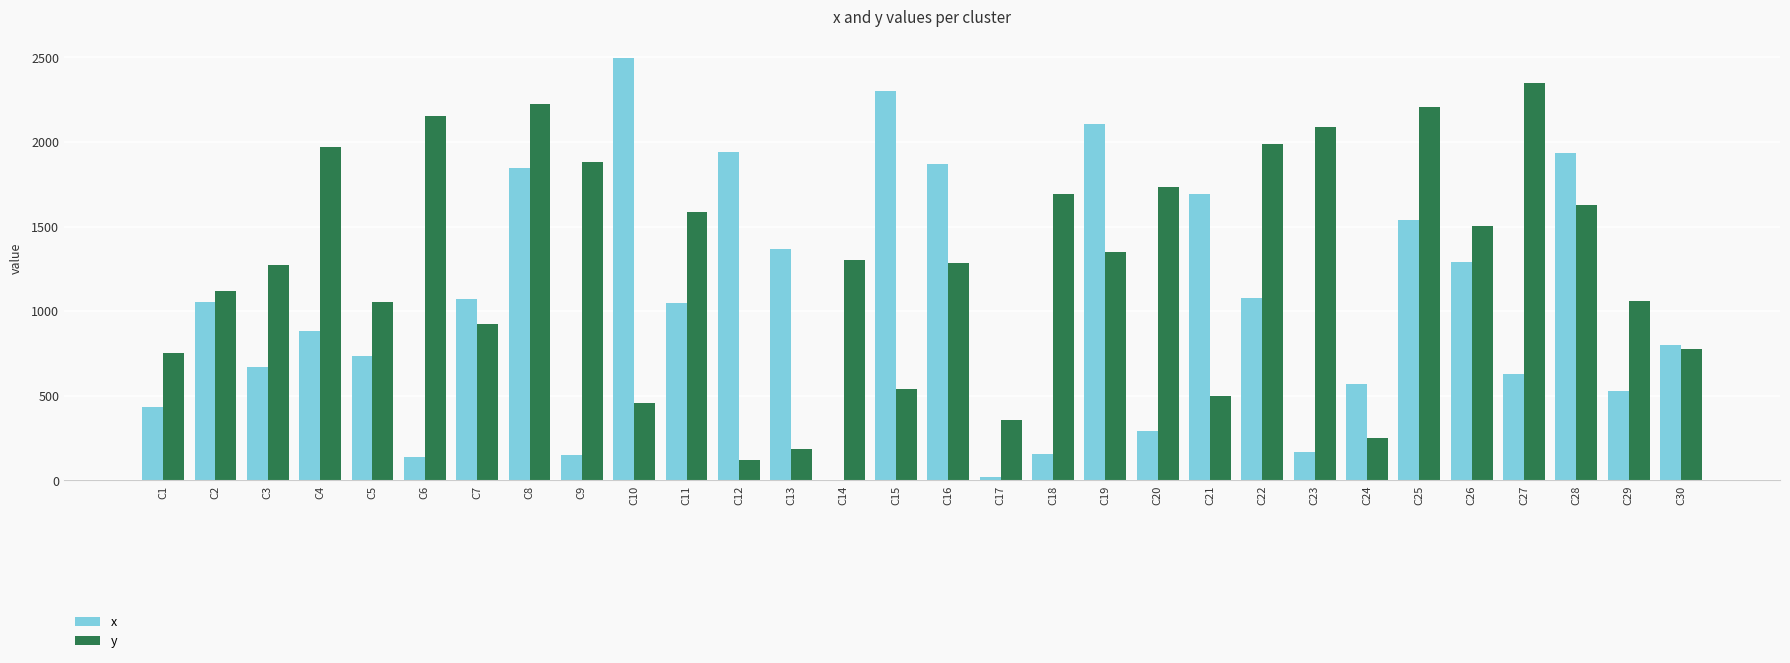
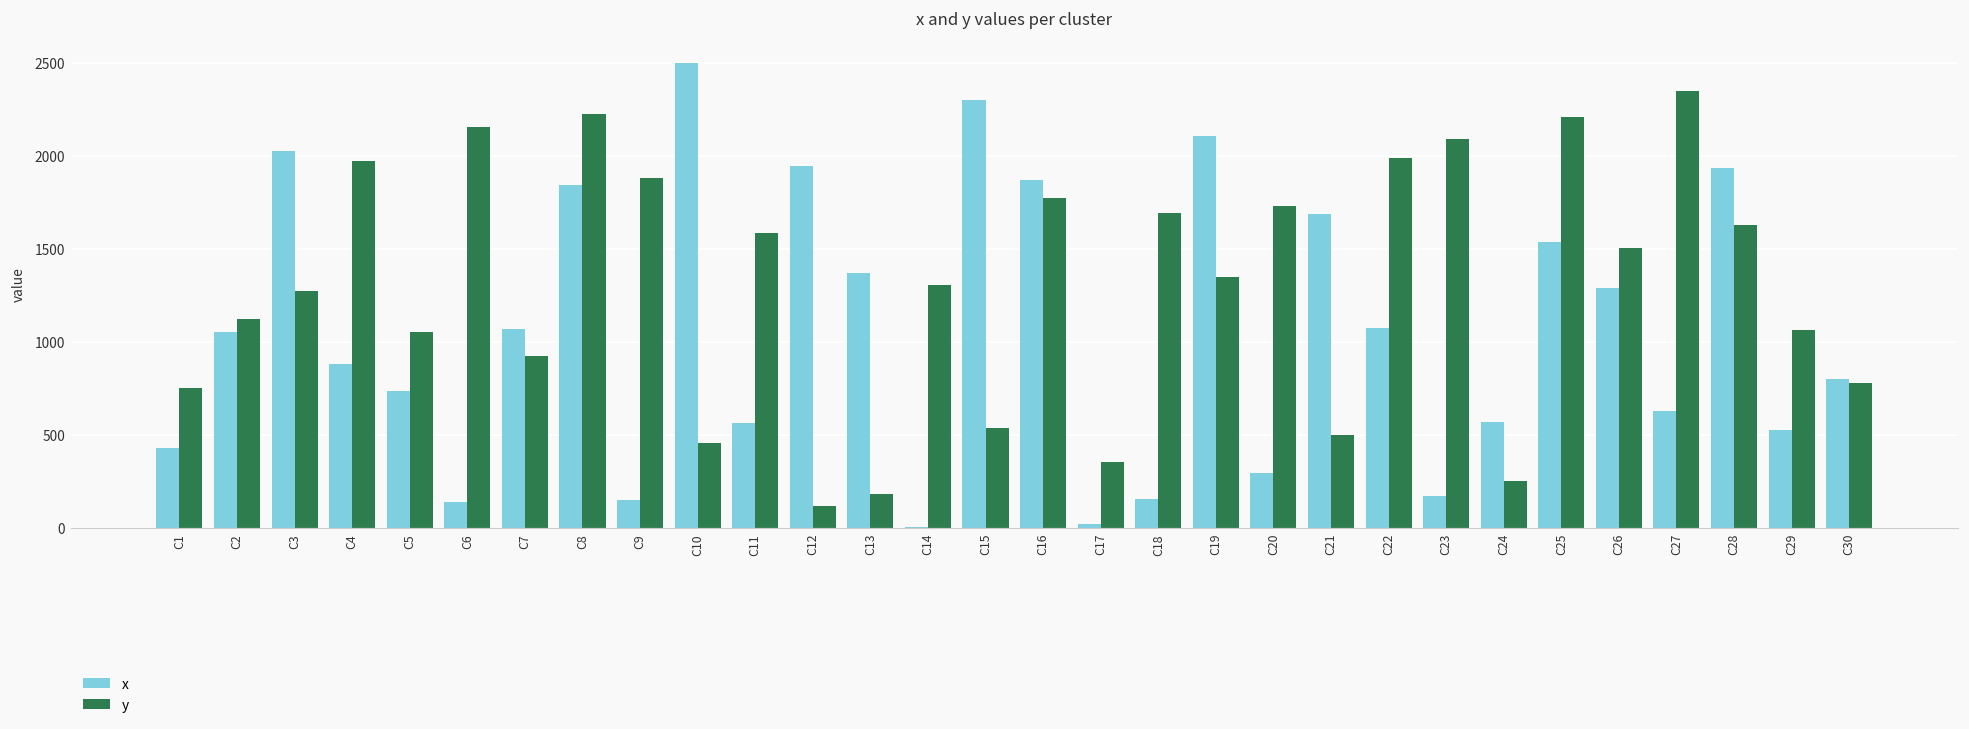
  {
    "x": {
      "C1": 430,
      "C2": 1050,
-     "C3": 670,
+     "C3": 2030,
      "C4": 880,
      "C5": 740,
      "C6": 140,
      "C7": 1070,
      "C8": 1850,
      "C9": 150,
      "C10": 2500,
-     "C11": 1050,
+     "C11": 560,
      "C12": 1940,
      "C13": 1370,
      "C15": 2300,
      "C16": 1870,
      "C17": 20,
      "C18": 150,
      "C19": 2110,
      "C20": 290,
      "C21": 1690,
      "C22": 1080,
      "C23": 170,
      "C24": 570,
      "C25": 1540,
      "C26": 1290,
      "C27": 630,
      "C28": 1930,
      "C29": 530,
      "C30": 800
    },
    "y": {
      "C1": 750,
      "C2": 1120,
      "C3": 1270,
      "C4": 1970,
      "C5": 1060,
      "C6": 2160,
      "C7": 920,
      "C8": 2220,
      "C9": 1880,
      "C10": 460,
      "C11": 1590,
      "C12": 120,
      "C13": 180,
      "C14": 1300,
      "C15": 540,
-     "C16": 1290,
+     "C16": 1780,
      "C17": 350,
      "C18": 1690,
      "C19": 1350,
      "C20": 1730,
      "C21": 500,
      "C22": 1990,
      "C23": 2090,
      "C24": 250,
      "C25": 2210,
      "C26": 1510,
      "C27": 2350,
      "C28": 1630,
      "C29": 1060,
      "C30": 780
    }
  }
